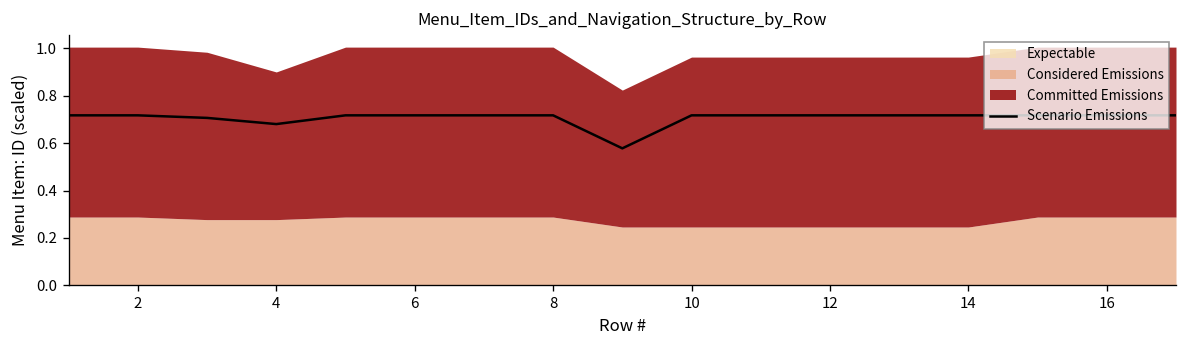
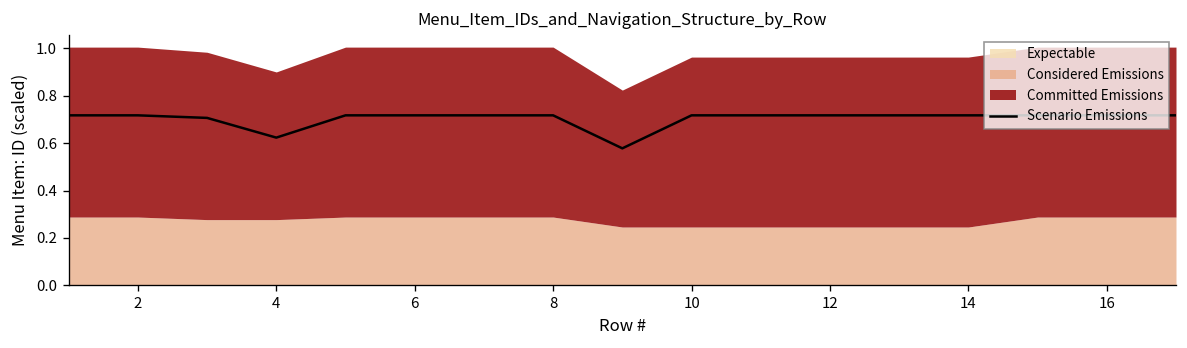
  {
    "Scenario Emissions": {
      "2": 0.72,
-     "4": 0.68,
+     "4": 0.62,
      "6": 0.72,
      "8": 0.72,
      "10": 0.72,
      "12": 0.72,
      "14": 0.72
    },
    "Considered Emissions": {
      "2": 0.29,
      "4": 0.28,
      "6": 0.29,
      "8": 0.29,
      "10": 0.25,
      "12": 0.25,
      "14": 0.25,
      "16": 0.29
    },
    "Committed Emissions": {
      "2": 0.72,
      "4": 0.62,
      "6": 0.72,
      "8": 0.72,
      "10": 0.72,
      "12": 0.72,
      "14": 0.72
    }
  }
